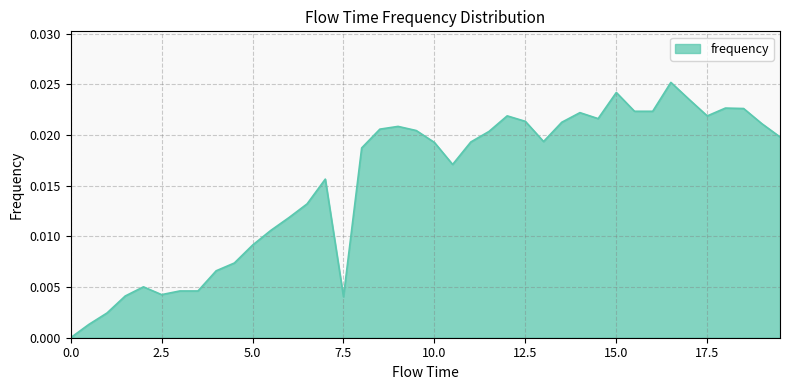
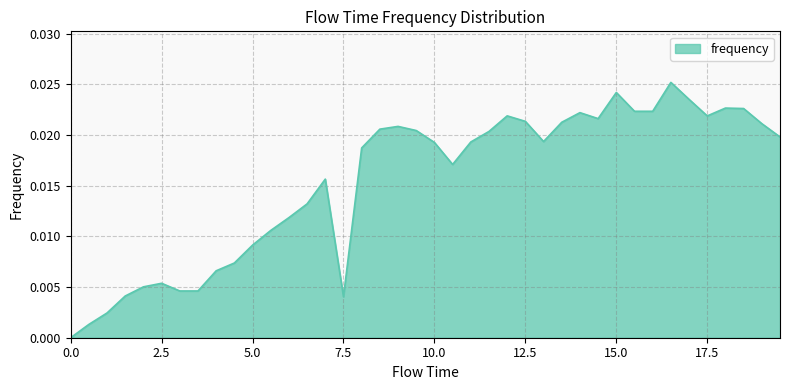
  {
    "0.0": 0.0000,
-   "2.5": 0.0043,
+   "2.5": 0.0054,
    "5.0": 0.0091,
    "7.5": 0.0040,
    "10.0": 0.0193,
    "12.5": 0.0214,
    "15.0": 0.0242,
    "17.5": 0.0219
  }
